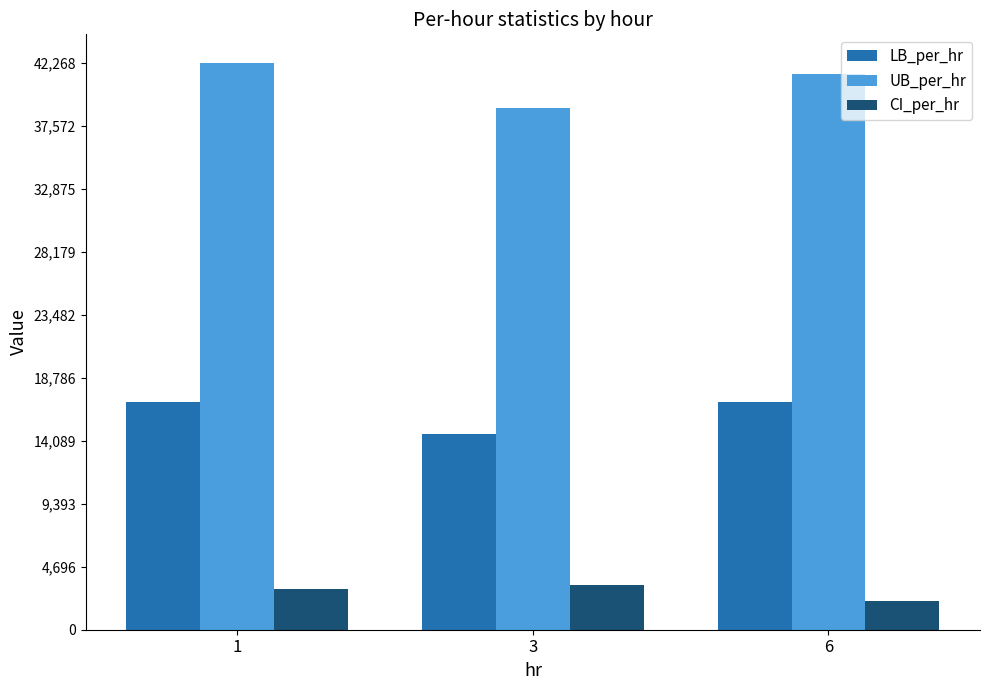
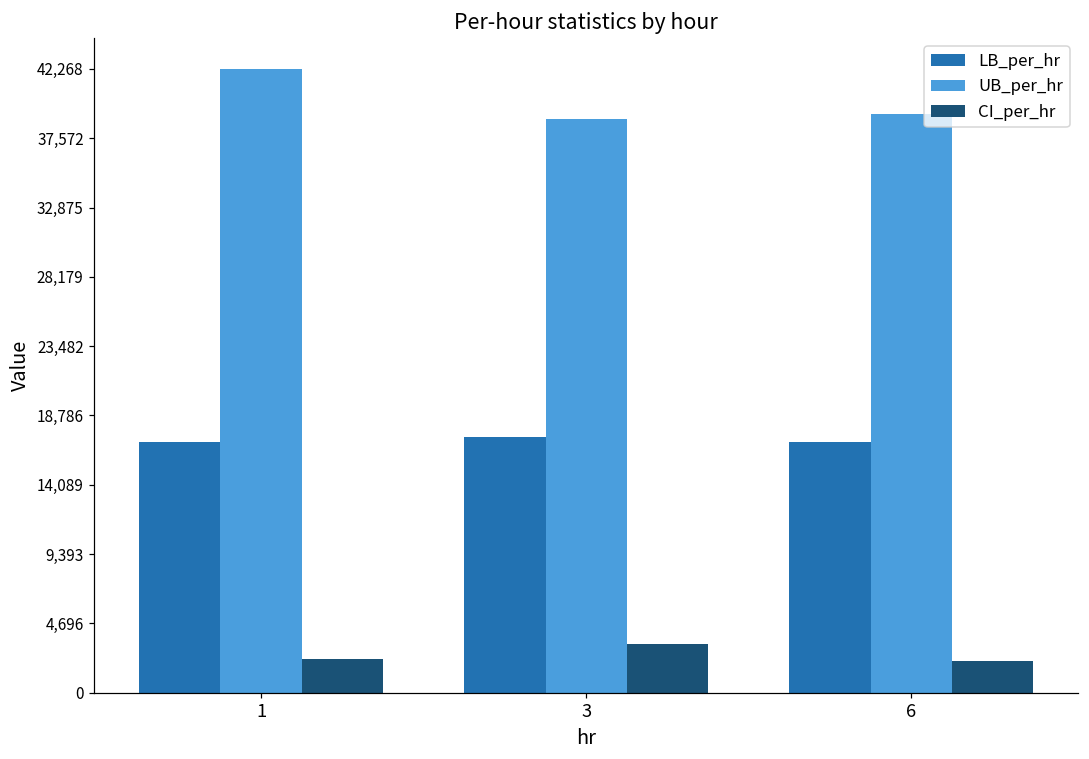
  {
    "LB_per_hr": {
      "1": "17,000",
-     "3": "14,600",
+     "3": "17,300",
      "6": "17,000"
    },
    "UB_per_hr": {
      "1": "42,300",
      "3": "38,900",
-     "6": "41,400"
+     "6": "39,200"
    },
    "CI_per_hr": {
-     "1": "3,100",
+     "1": "2,300",
      "3": "3,300",
      "6": "2,200"
    }
  }
